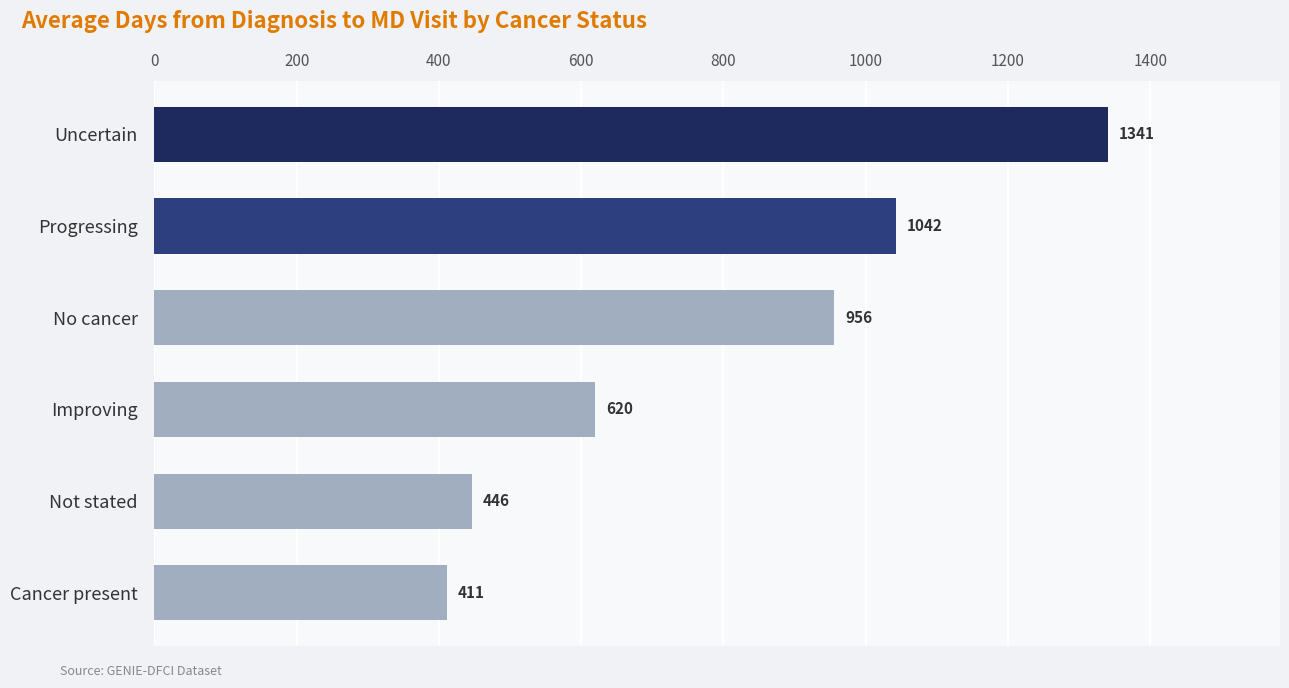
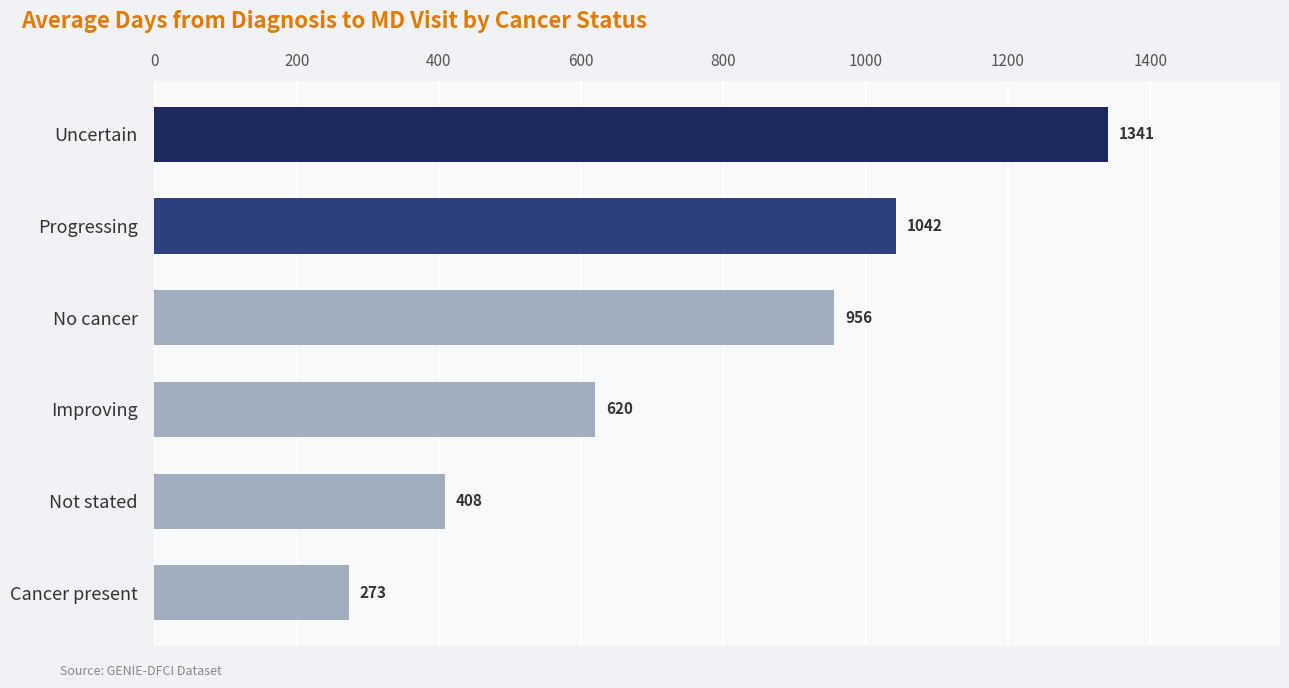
  {
    "Uncertain": 1341,
    "Progressing": 1042,
    "No cancer": 956,
    "Improving": 620,
-   "Not stated": 446,
-   "Cancer present": 411
+   "Not stated": 408,
+   "Cancer present": 273
  }
